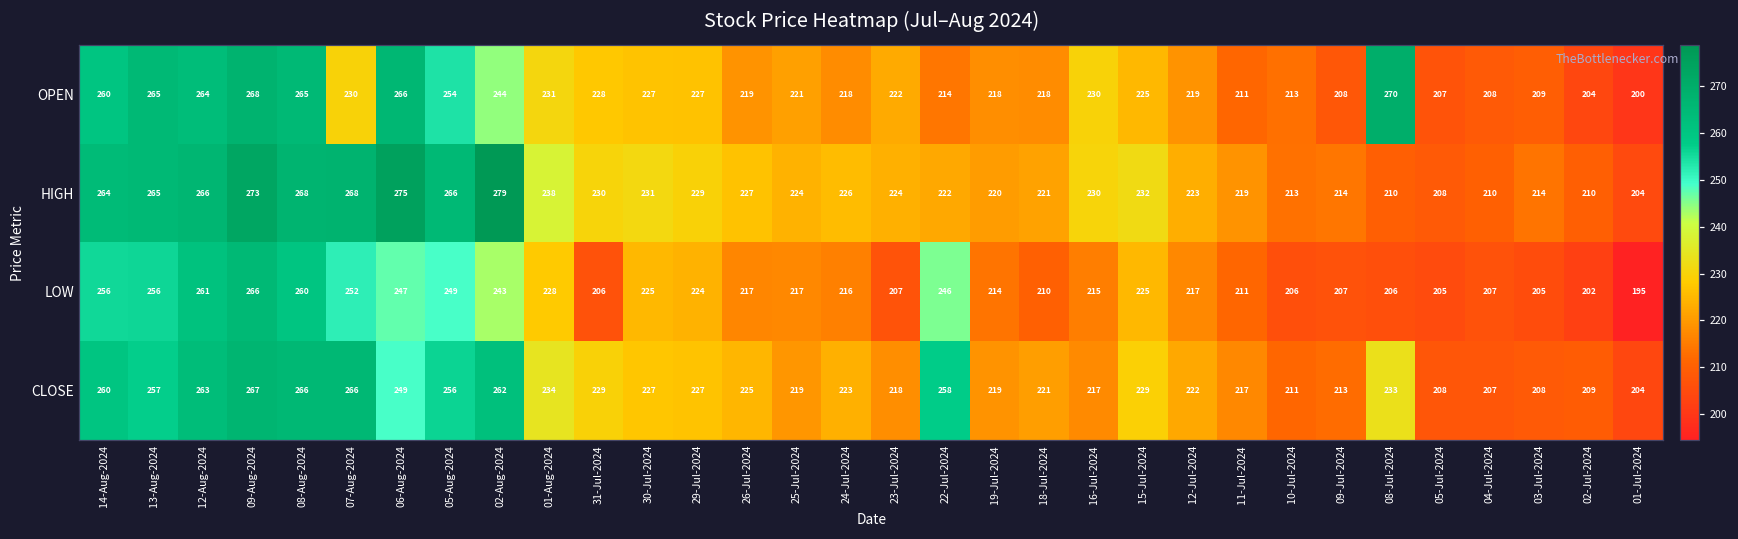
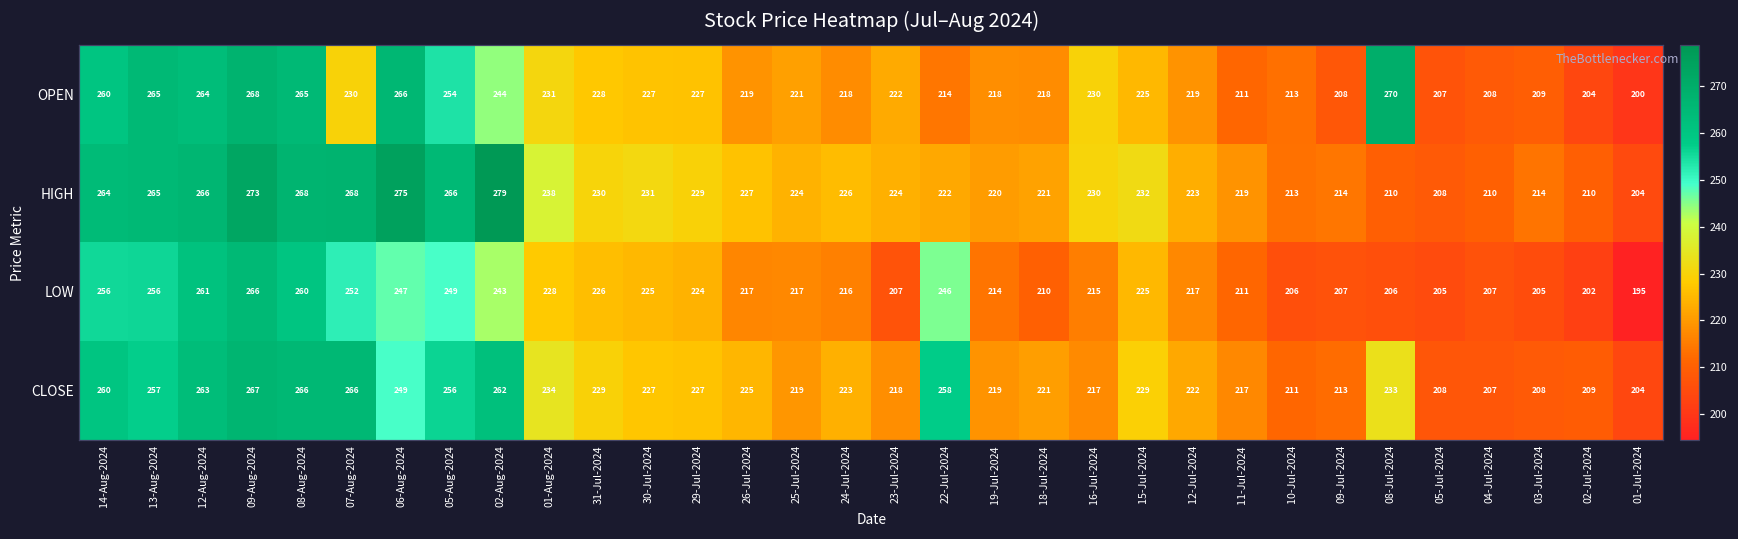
  {
    "OPEN": {
      "14-Aug-2024": 260,
      "13-Aug-2024": 265,
      "12-Aug-2024": 264,
      "09-Aug-2024": 268,
      "08-Aug-2024": 265,
      "07-Aug-2024": 230,
      "06-Aug-2024": 266,
      "05-Aug-2024": 254,
      "02-Aug-2024": 244,
      "01-Aug-2024": 231,
      "31-Jul-2024": 228,
      "30-Jul-2024": 227,
      "29-Jul-2024": 227,
      "26-Jul-2024": 219,
      "25-Jul-2024": 221,
      "24-Jul-2024": 218,
      "23-Jul-2024": 222,
      "22-Jul-2024": 214,
      "19-Jul-2024": 218,
      "18-Jul-2024": 218,
      "16-Jul-2024": 230,
      "15-Jul-2024": 225,
      "12-Jul-2024": 219,
      "11-Jul-2024": 211,
      "10-Jul-2024": 213,
      "09-Jul-2024": 208,
      "08-Jul-2024": 270,
      "05-Jul-2024": 207,
      "04-Jul-2024": 208,
      "03-Jul-2024": 209,
      "02-Jul-2024": 204
    },
    "HIGH": {
      "14-Aug-2024": 264,
      "13-Aug-2024": 265,
      "12-Aug-2024": 266,
      "09-Aug-2024": 273,
      "08-Aug-2024": 268,
      "07-Aug-2024": 268,
      "06-Aug-2024": 275,
      "05-Aug-2024": 266,
      "02-Aug-2024": 279,
      "01-Aug-2024": 238,
      "31-Jul-2024": 230,
      "30-Jul-2024": 231,
      "29-Jul-2024": 229,
      "26-Jul-2024": 227,
      "25-Jul-2024": 224,
      "24-Jul-2024": 226,
      "23-Jul-2024": 224,
      "22-Jul-2024": 222,
      "19-Jul-2024": 220,
      "18-Jul-2024": 221,
      "16-Jul-2024": 230,
      "15-Jul-2024": 232,
      "12-Jul-2024": 223,
      "11-Jul-2024": 219,
      "10-Jul-2024": 213,
      "09-Jul-2024": 214,
      "08-Jul-2024": 210,
      "05-Jul-2024": 208,
      "04-Jul-2024": 210,
      "03-Jul-2024": 214,
      "02-Jul-2024": 210,
      "01-Jul-2024": 204
    },
    "LOW": {
      "14-Aug-2024": 256,
      "13-Aug-2024": 256,
      "12-Aug-2024": 261,
      "09-Aug-2024": 266,
      "08-Aug-2024": 260,
      "07-Aug-2024": 252,
      "06-Aug-2024": 247,
      "05-Aug-2024": 249,
      "02-Aug-2024": 243,
      "01-Aug-2024": 228,
-     "31-Jul-2024": 206,
+     "31-Jul-2024": 226,
      "30-Jul-2024": 225,
      "29-Jul-2024": 224,
      "26-Jul-2024": 217,
      "25-Jul-2024": 217,
      "24-Jul-2024": 216,
      "23-Jul-2024": 207,
      "22-Jul-2024": 246,
      "19-Jul-2024": 214,
      "18-Jul-2024": 210,
      "16-Jul-2024": 215,
      "15-Jul-2024": 225,
      "12-Jul-2024": 217,
      "11-Jul-2024": 211,
      "10-Jul-2024": 206,
      "09-Jul-2024": 207,
      "08-Jul-2024": 206,
      "05-Jul-2024": 205,
      "04-Jul-2024": 207,
      "03-Jul-2024": 205,
      "02-Jul-2024": 202,
      "01-Jul-2024": 195
    },
    "CLOSE": {
      "14-Aug-2024": 260,
      "13-Aug-2024": 257,
      "12-Aug-2024": 263,
      "09-Aug-2024": 267,
      "08-Aug-2024": 266,
      "07-Aug-2024": 266,
      "06-Aug-2024": 249,
      "05-Aug-2024": 256,
      "02-Aug-2024": 262,
      "01-Aug-2024": 234,
      "31-Jul-2024": 229,
      "30-Jul-2024": 227,
      "29-Jul-2024": 227,
      "26-Jul-2024": 225,
      "25-Jul-2024": 219,
      "24-Jul-2024": 223,
      "23-Jul-2024": 218,
      "22-Jul-2024": 258,
      "19-Jul-2024": 219,
      "18-Jul-2024": 221,
      "16-Jul-2024": 217,
      "15-Jul-2024": 229,
      "12-Jul-2024": 222,
      "11-Jul-2024": 217,
      "10-Jul-2024": 211,
      "09-Jul-2024": 213,
      "08-Jul-2024": 233,
      "05-Jul-2024": 208,
      "04-Jul-2024": 207,
      "03-Jul-2024": 208,
      "02-Jul-2024": 209,
      "01-Jul-2024": 204
    }
  }
